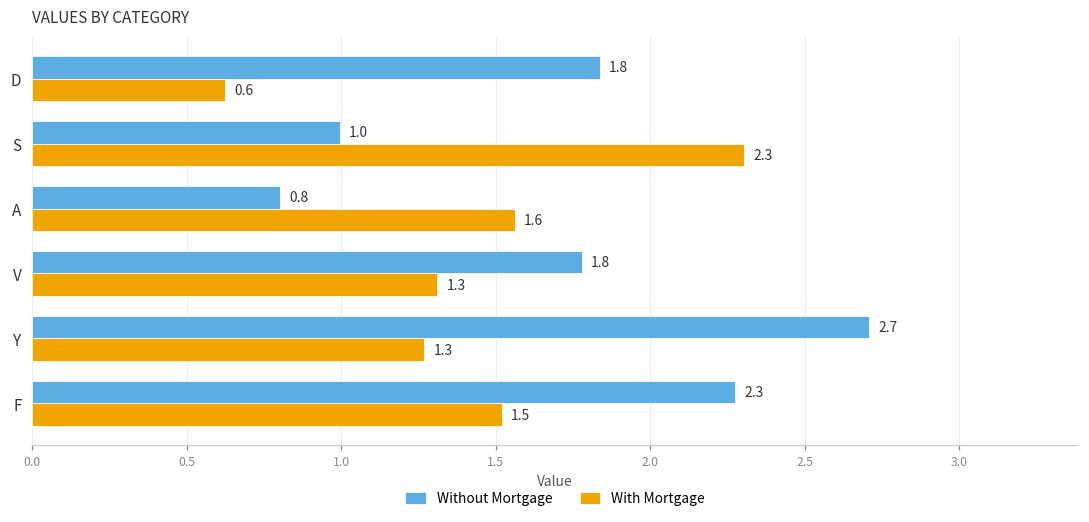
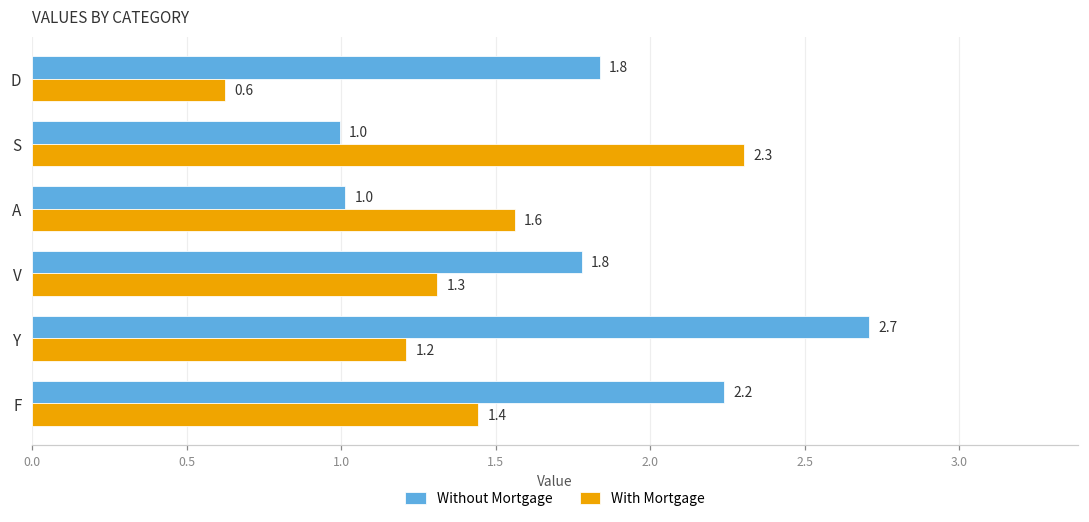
  {
    "Without Mortgage": {
      "D": 1.8,
      "S": 1.0,
-     "A": 0.8,
+     "A": 1.0,
      "V": 1.8,
      "Y": 2.7,
-     "F": 2.3
+     "F": 2.2
    },
    "With Mortgage": {
      "D": 0.6,
      "S": 2.3,
      "A": 1.6,
      "V": 1.3,
-     "Y": 1.3,
-     "F": 1.5
+     "Y": 1.2,
+     "F": 1.4
    }
  }
